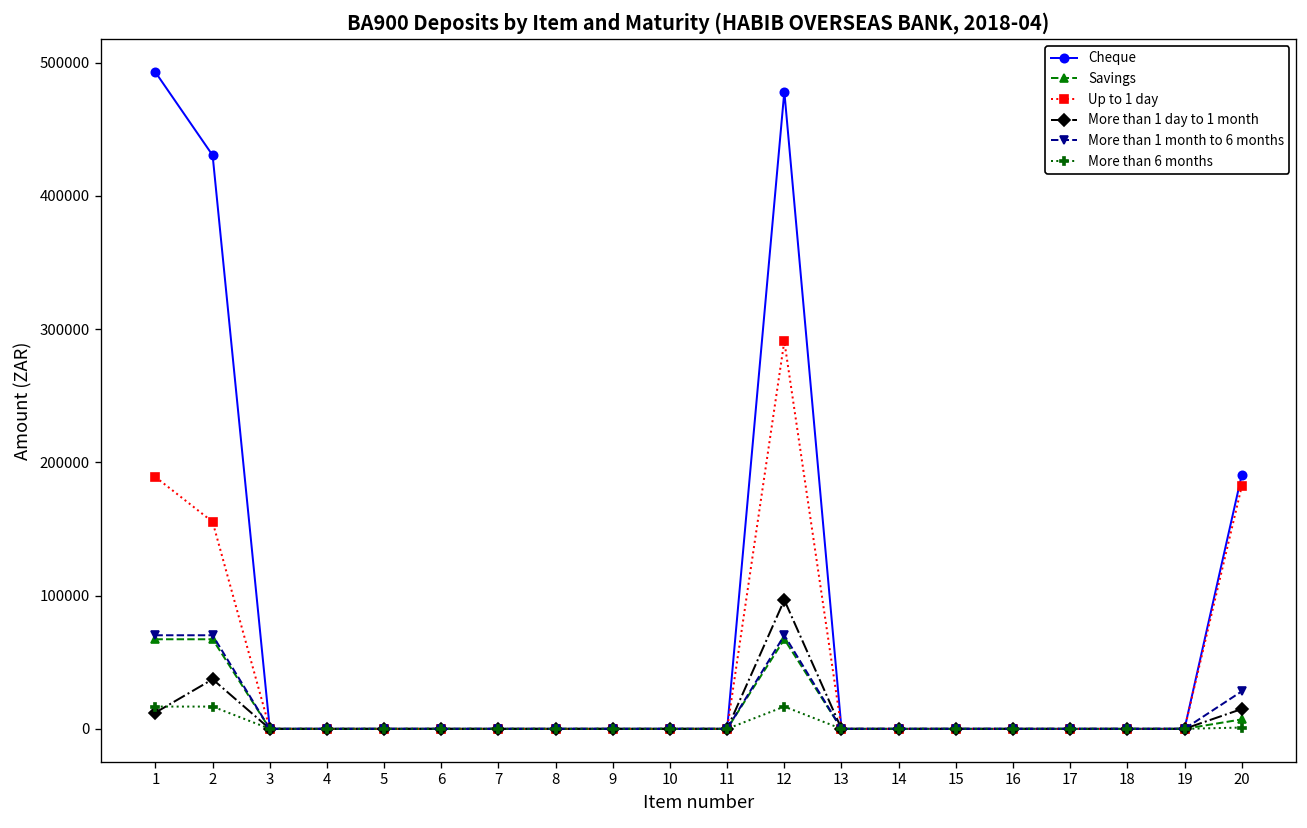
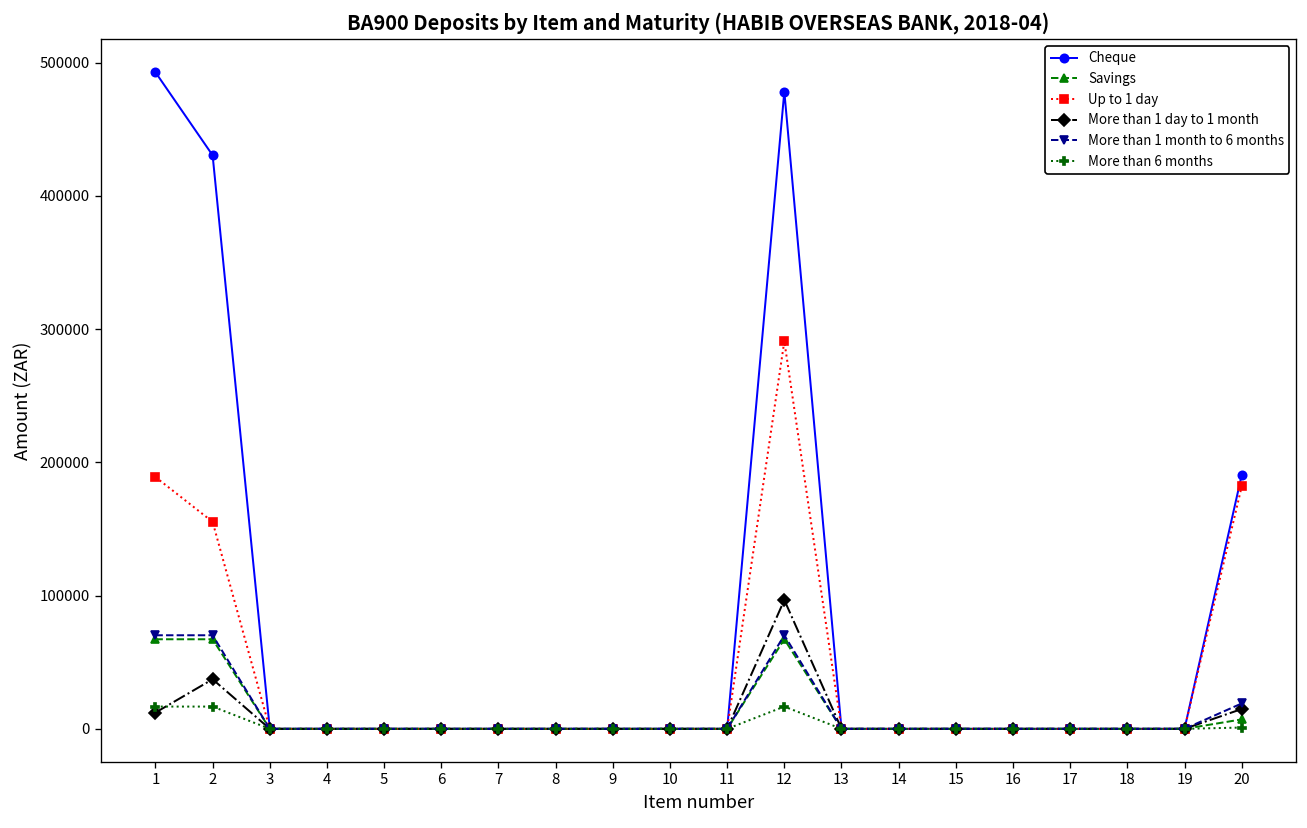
  {
    "Cheque": {
      "1": 493000,
      "2": 430000,
      "12": 478000,
      "20": 190000
    },
    "Up to 1 day": {
      "1": 189000,
      "2": 155000,
      "12": 291000,
      "20": 182000
    },
    "More than 1 day to 1 month": {
      "1": 12000,
      "2": 37000,
      "12": 97000,
      "20": 15000
    },
    "More than 1 month to 6 months": {
      "1": 70000,
      "2": 70000,
      "12": 70000,
-     "20": 28000
+     "20": 19000
    }
  }
